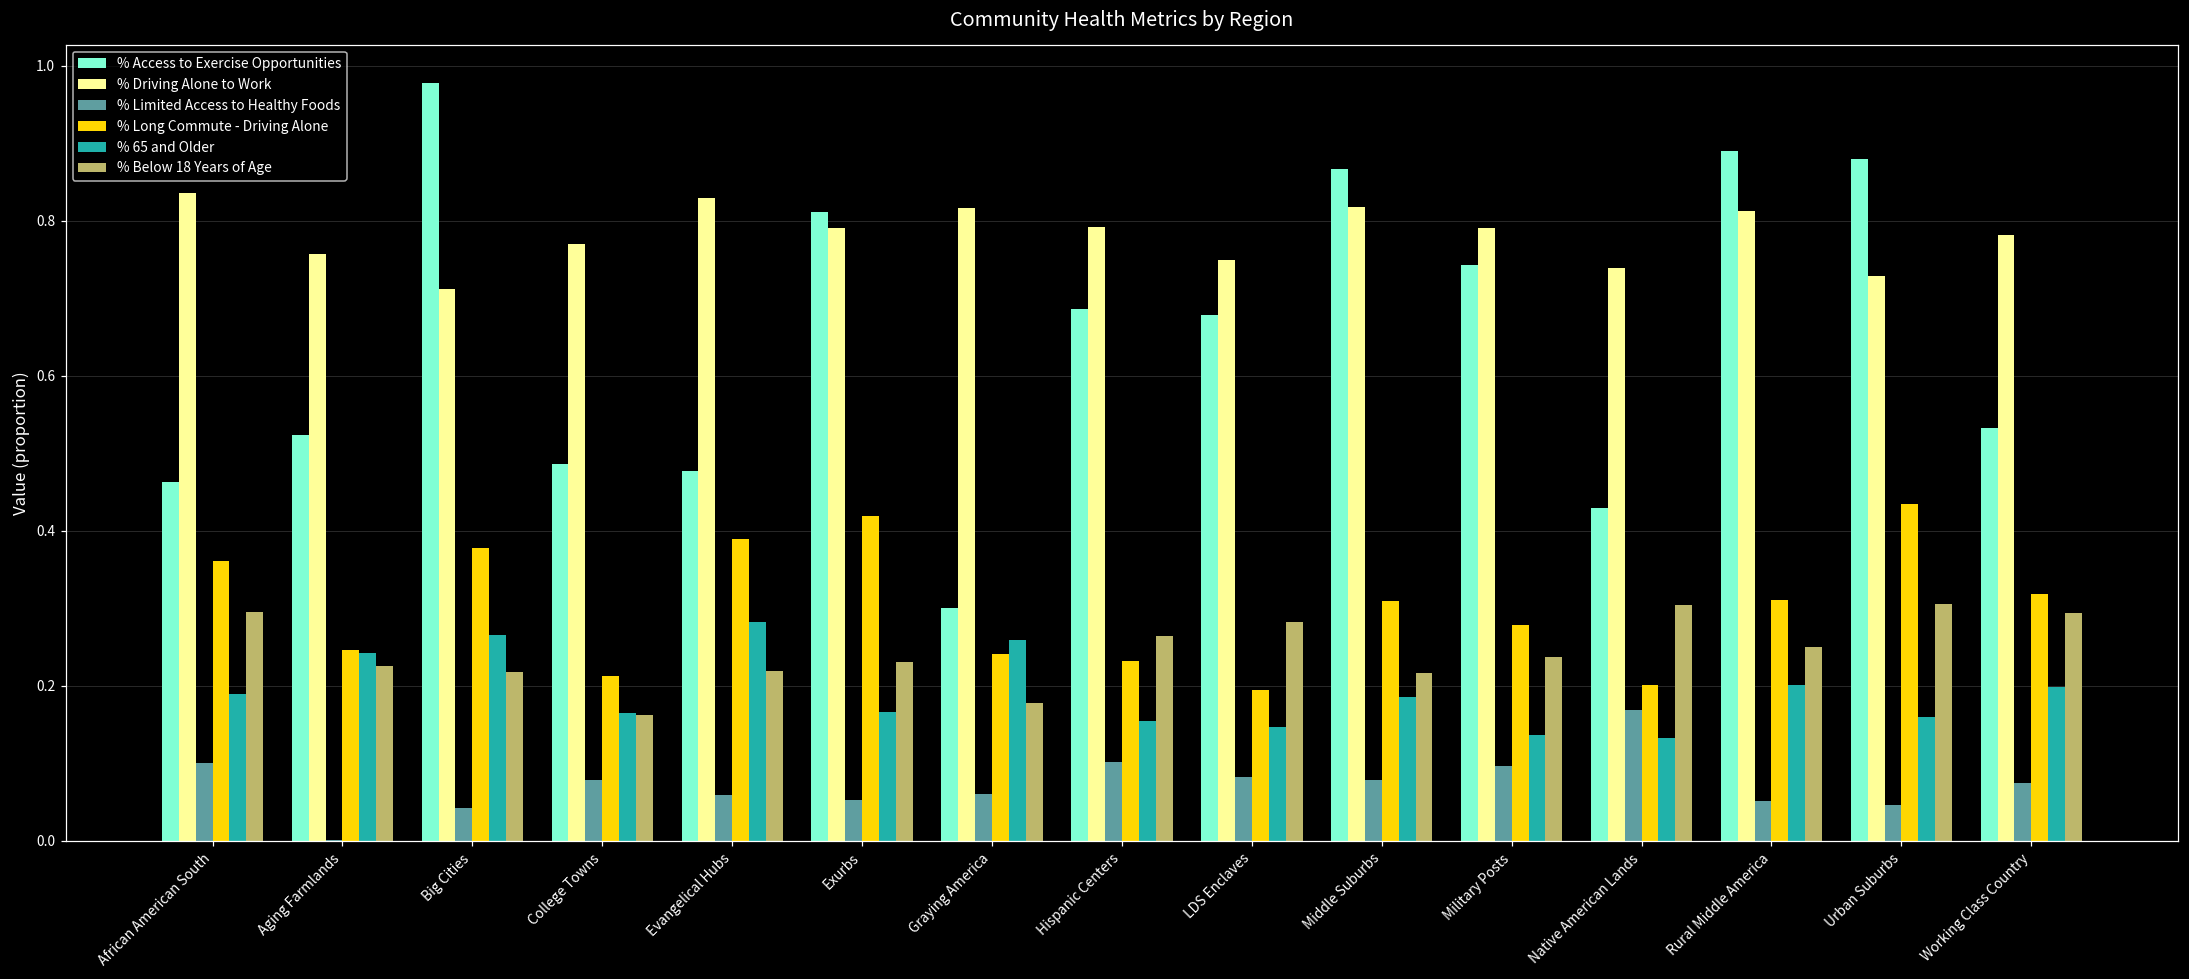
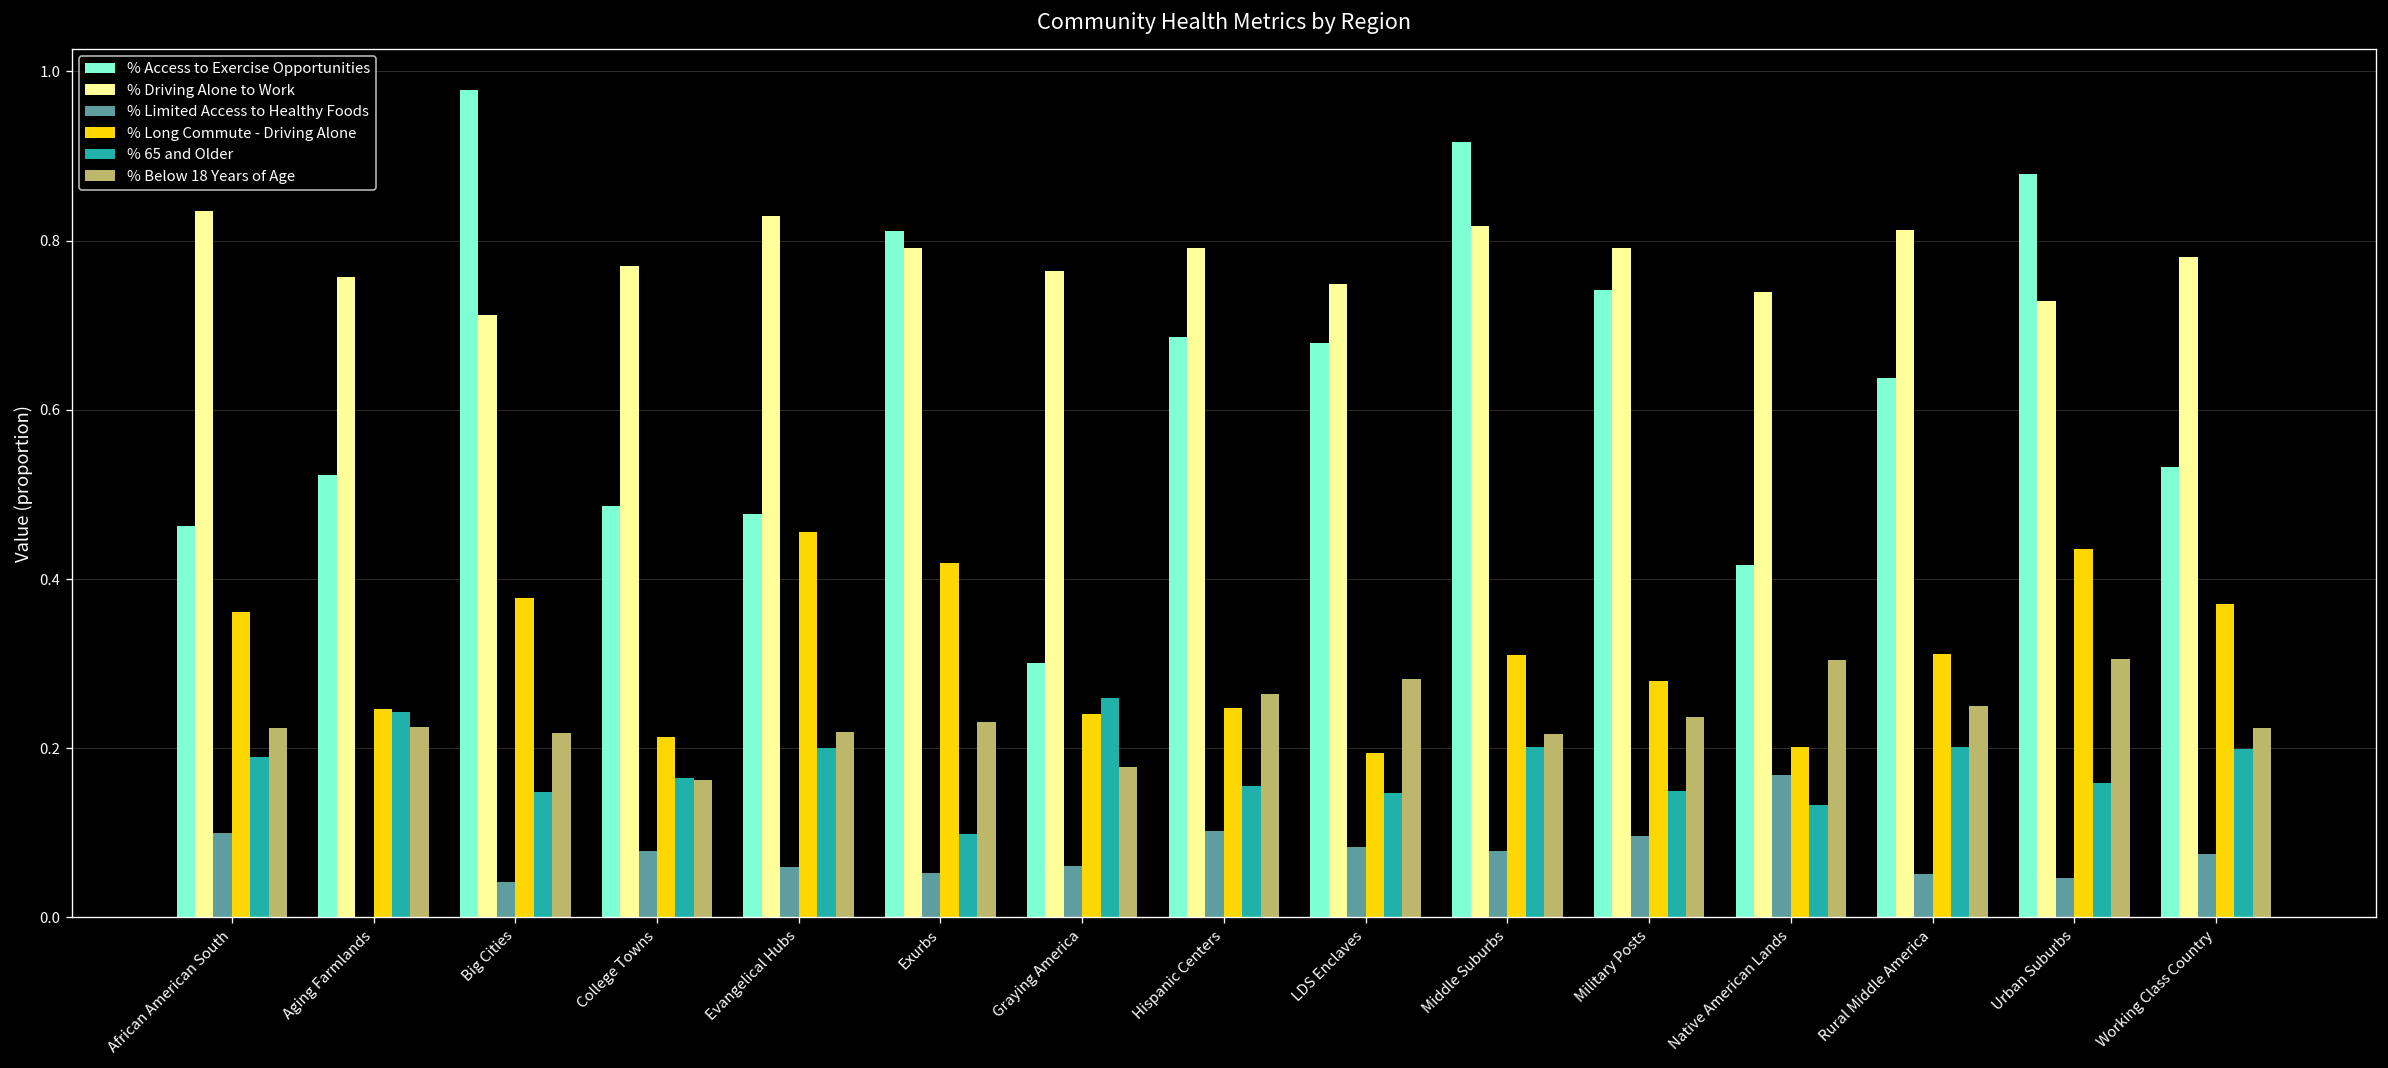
  {
    "% Access to Exercise Opportunities": {
      "African American South": 0.46,
      "Aging Farmlands": 0.52,
      "Big Cities": 0.98,
      "College Towns": 0.49,
      "Evangelical Hubs": 0.48,
      "Exurbs": 0.81,
      "Graying America": 0.30,
      "Hispanic Centers": 0.69,
      "LDS Enclaves": 0.68,
-     "Middle Suburbs": 0.87,
+     "Middle Suburbs": 0.92,
      "Military Posts": 0.74,
-     "Native American Lands": 0.43,
-     "Rural Middle America": 0.89,
+     "Native American Lands": 0.42,
+     "Rural Middle America": 0.64,
      "Urban Suburbs": 0.88,
      "Working Class Country": 0.53
    },
    "% Driving Alone to Work": {
      "African American South": 0.84,
      "Aging Farmlands": 0.76,
      "Big Cities": 0.71,
      "College Towns": 0.77,
      "Evangelical Hubs": 0.83,
      "Exurbs": 0.79,
-     "Graying America": 0.82,
+     "Graying America": 0.76,
      "Hispanic Centers": 0.79,
      "LDS Enclaves": 0.75,
      "Middle Suburbs": 0.82,
      "Military Posts": 0.79,
      "Native American Lands": 0.74,
      "Rural Middle America": 0.81,
      "Urban Suburbs": 0.73,
      "Working Class Country": 0.78
    },
    "% Limited Access to Healthy Foods": {
      "African American South": 0.10,
      "Big Cities": 0.04,
      "College Towns": 0.08,
      "Evangelical Hubs": 0.06,
      "Exurbs": 0.05,
      "Graying America": 0.06,
      "Hispanic Centers": 0.10,
      "LDS Enclaves": 0.08,
      "Middle Suburbs": 0.08,
      "Military Posts": 0.10,
      "Native American Lands": 0.17,
      "Rural Middle America": 0.05,
      "Urban Suburbs": 0.05,
      "Working Class Country": 0.07
    },
    "% Long Commute - Driving Alone": {
      "African American South": 0.36,
      "Aging Farmlands": 0.25,
      "Big Cities": 0.38,
      "College Towns": 0.21,
-     "Evangelical Hubs": 0.39,
+     "Evangelical Hubs": 0.46,
      "Exurbs": 0.42,
      "Graying America": 0.24,
-     "Hispanic Centers": 0.23,
+     "Hispanic Centers": 0.25,
      "LDS Enclaves": 0.19,
      "Middle Suburbs": 0.31,
      "Military Posts": 0.28,
      "Native American Lands": 0.20,
      "Rural Middle America": 0.31,
      "Urban Suburbs": 0.44,
-     "Working Class Country": 0.32
+     "Working Class Country": 0.37
    },
    "% 65 and Older": {
      "African American South": 0.19,
      "Aging Farmlands": 0.24,
-     "Big Cities": 0.27,
+     "Big Cities": 0.15,
      "College Towns": 0.16,
-     "Evangelical Hubs": 0.28,
-     "Exurbs": 0.17,
+     "Evangelical Hubs": 0.20,
+     "Exurbs": 0.10,
      "Graying America": 0.26,
      "Hispanic Centers": 0.16,
      "LDS Enclaves": 0.15,
-     "Middle Suburbs": 0.19,
-     "Military Posts": 0.14,
+     "Middle Suburbs": 0.20,
+     "Military Posts": 0.15,
      "Native American Lands": 0.13,
      "Rural Middle America": 0.20,
      "Urban Suburbs": 0.16,
      "Working Class Country": 0.20
    },
    "% Below 18 Years of Age": {
-     "African American South": 0.30,
+     "African American South": 0.22,
      "Aging Farmlands": 0.23,
      "Big Cities": 0.22,
      "College Towns": 0.16,
      "Evangelical Hubs": 0.22,
      "Exurbs": 0.23,
      "Graying America": 0.18,
      "Hispanic Centers": 0.26,
      "LDS Enclaves": 0.28,
      "Middle Suburbs": 0.22,
      "Military Posts": 0.24,
      "Native American Lands": 0.30,
      "Rural Middle America": 0.25,
      "Urban Suburbs": 0.31,
-     "Working Class Country": 0.29
+     "Working Class Country": 0.22
    }
  }
